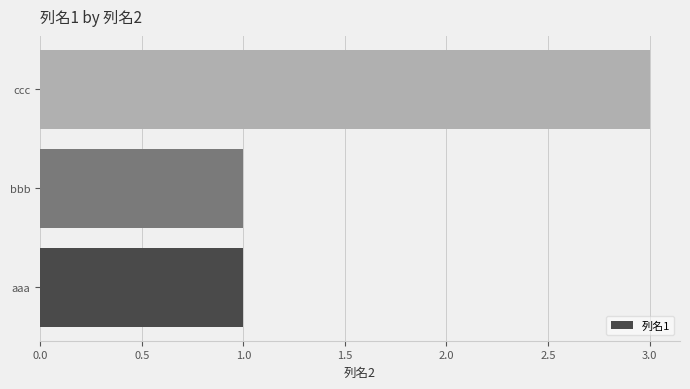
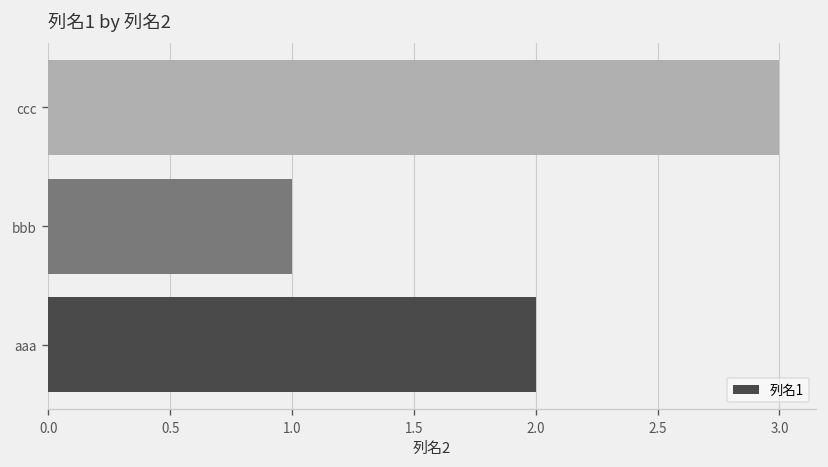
  {
    "ccc": 3,
    "bbb": 1,
-   "aaa": 1
+   "aaa": 2
  }
